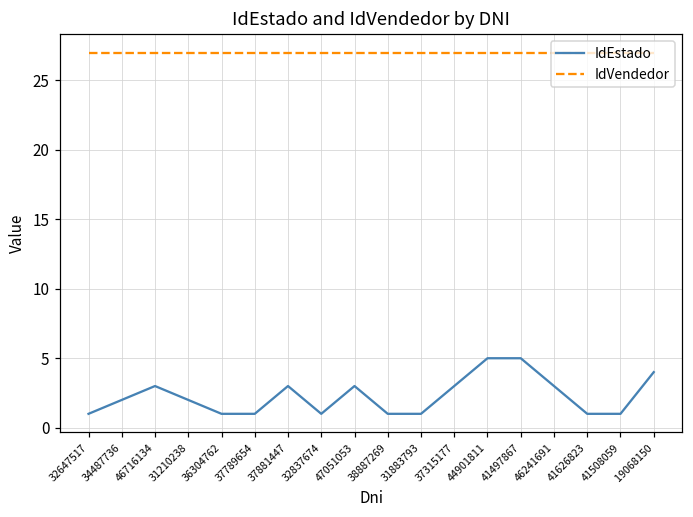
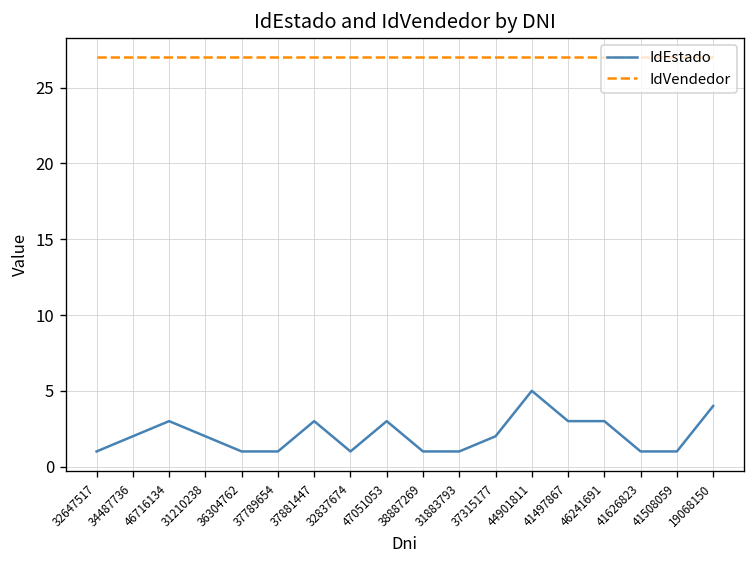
  {
    "IdEstado": {
      "32647517": 1,
      "34487736": 2,
      "46716134": 3,
      "31210238": 2,
      "36304762": 1,
      "37789654": 1,
      "37881447": 3,
      "32837674": 1,
      "47051053": 3,
      "38887269": 1,
      "31883793": 1,
-     "37315177": 3,
+     "37315177": 2,
      "44901811": 5,
-     "41497867": 5,
+     "41497867": 3,
      "46241691": 3,
      "41626823": 1,
      "41508059": 1,
      "19068150": 4
    },
    "IdVendedor": {
      "32647517": 27,
      "34487736": 27,
      "46716134": 27,
      "31210238": 27,
      "36304762": 27,
      "37789654": 27,
      "37881447": 27,
      "32837674": 27,
      "47051053": 27,
      "38887269": 27,
      "31883793": 27,
      "37315177": 27,
      "44901811": 27,
      "41497867": 27
    }
  }
